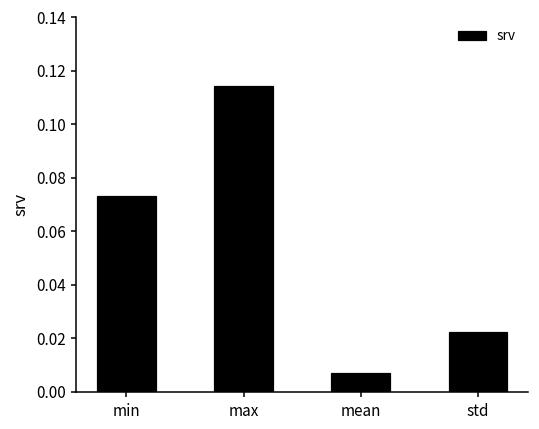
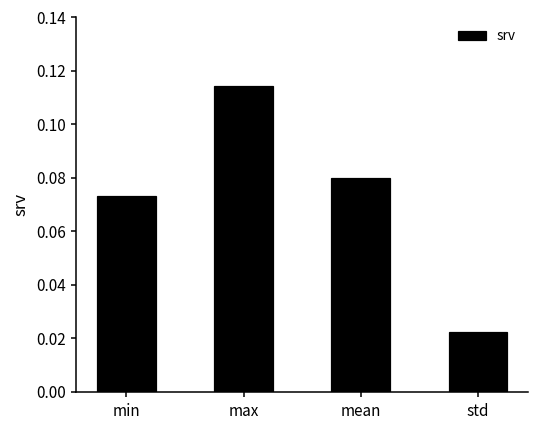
  {
    "min": 0.073,
    "max": 0.114,
-   "mean": 0.007,
+   "mean": 0.080,
    "std": 0.022
  }
